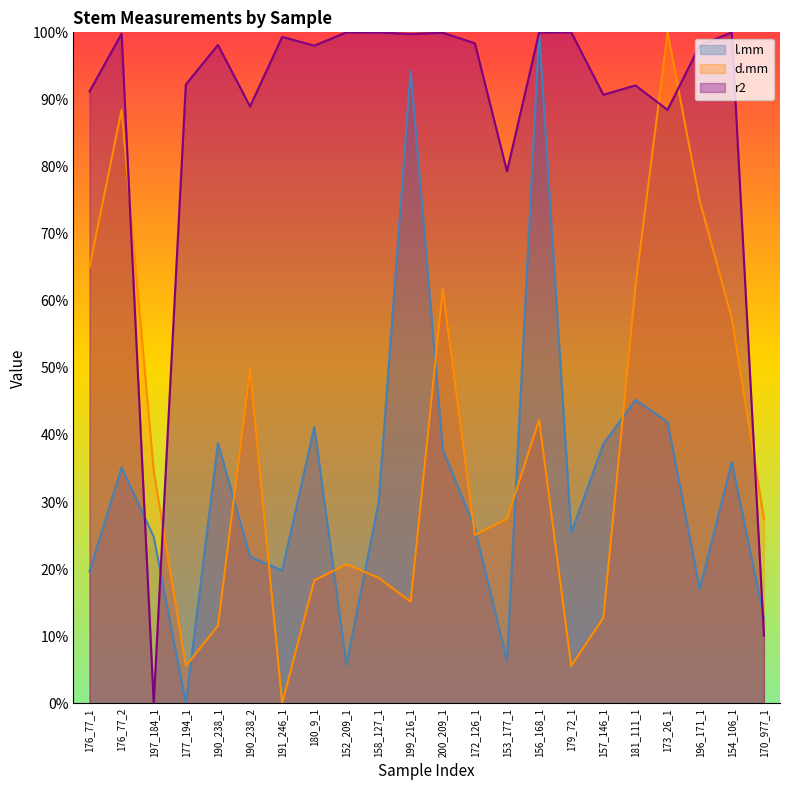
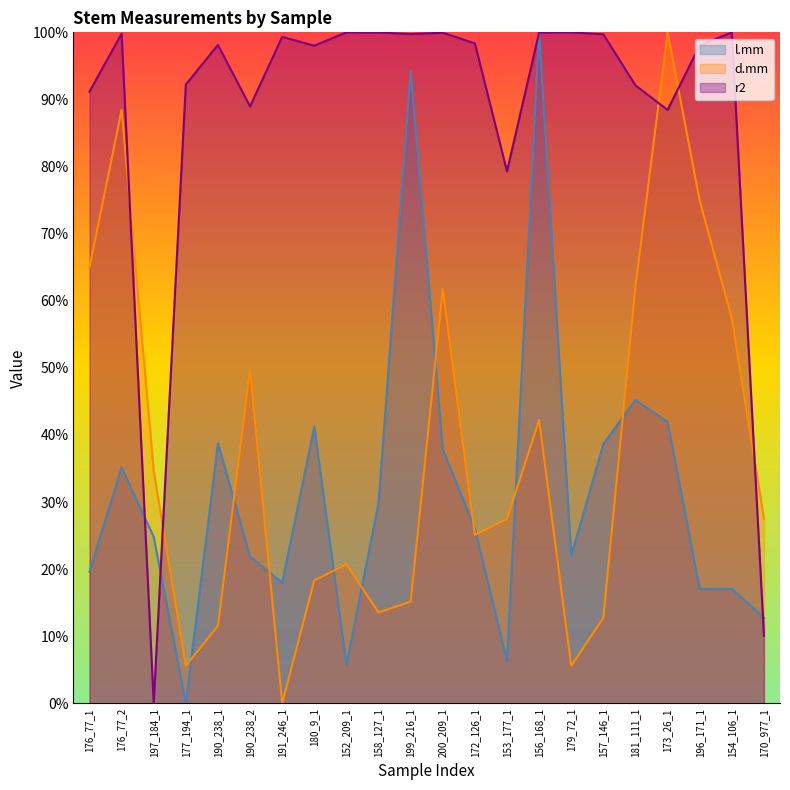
  {
    "l.mm": {
      "176_77_1": "20%",
      "176_77_2": "35%",
      "197_184_1": "25%",
      "177_194_1": "0%",
      "190_238_1": "39%",
      "190_238_2": "22%",
-     "191_246_1": "20%",
+     "191_246_1": "18%",
      "180_9_1": "41%",
      "152_209_1": "6%",
      "158_127_1": "30%",
      "199_216_1": "94%",
      "200_209_1": "38%",
      "172_126_1": "26%",
      "153_177_1": "6%",
-     "179_72_1": "25%",
+     "179_72_1": "22%",
      "157_146_1": "39%",
      "181_111_1": "45%",
      "173_26_1": "42%",
      "196_171_1": "17%",
-     "154_106_1": "36%",
+     "154_106_1": "17%",
      "170_977_1": "13%"
    },
    "d.mm": {
      "176_77_1": "65%",
      "176_77_2": "88%",
      "197_184_1": "35%",
      "177_194_1": "6%",
      "190_238_1": "12%",
      "190_238_2": "50%",
      "191_246_1": "0%",
      "180_9_1": "18%",
      "152_209_1": "21%",
-     "158_127_1": "19%",
+     "158_127_1": "14%",
      "199_216_1": "15%",
      "200_209_1": "62%",
      "172_126_1": "25%",
      "153_177_1": "27%",
      "156_168_1": "42%",
      "179_72_1": "6%",
      "157_146_1": "13%",
      "181_111_1": "62%",
      "173_26_1": "100%",
      "196_171_1": "75%",
      "154_106_1": "57%",
      "170_977_1": "27%"
    },
    "r2": {
      "176_77_1": "91%",
      "176_77_2": "100%",
      "197_184_1": "0%",
      "177_194_1": "92%",
      "190_238_1": "98%",
      "190_238_2": "89%",
      "191_246_1": "99%",
      "180_9_1": "98%",
      "152_209_1": "100%",
      "158_127_1": "100%",
      "199_216_1": "100%",
      "200_209_1": "100%",
      "172_126_1": "98%",
      "153_177_1": "79%",
      "179_72_1": "100%",
-     "157_146_1": "91%",
+     "157_146_1": "100%",
      "181_111_1": "92%",
      "173_26_1": "88%",
      "154_106_1": "100%",
      "170_977_1": "10%"
    }
  }
